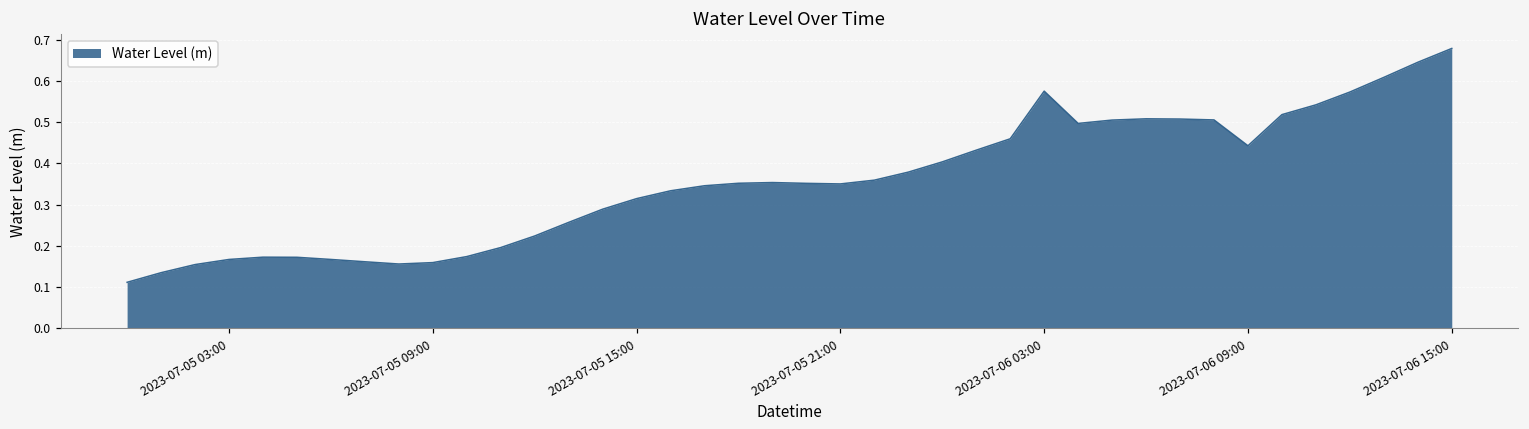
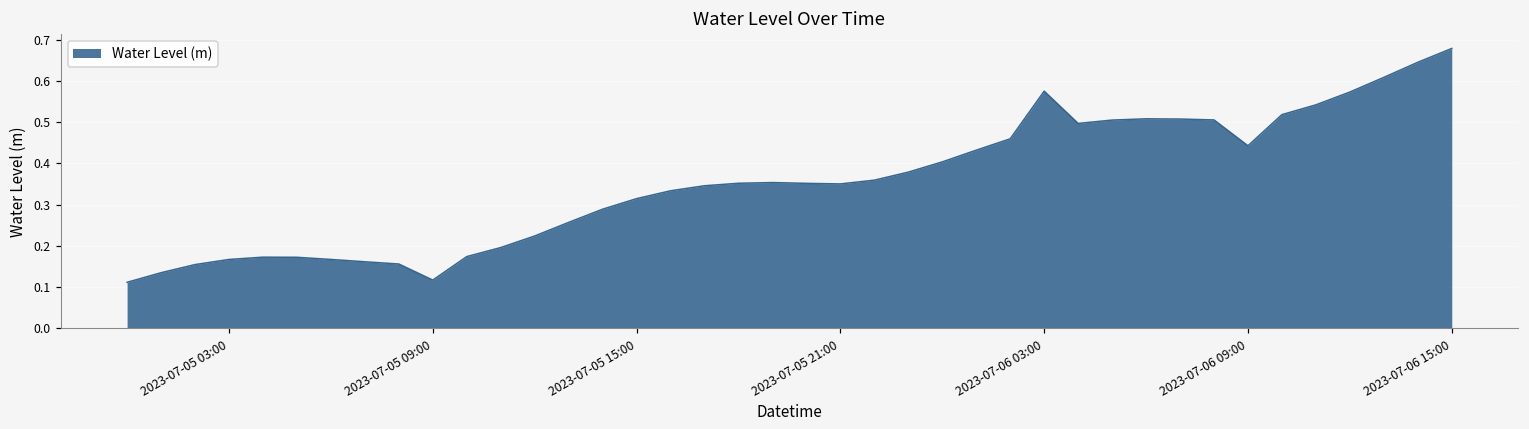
  {
    "2023-07-05 03:00": 0.17,
-   "2023-07-05 09:00": 0.16,
+   "2023-07-05 09:00": 0.12,
    "2023-07-05 15:00": 0.31,
    "2023-07-05 21:00": 0.35,
    "2023-07-06 03:00": 0.58,
    "2023-07-06 09:00": 0.44,
    "2023-07-06 15:00": 0.68
  }
